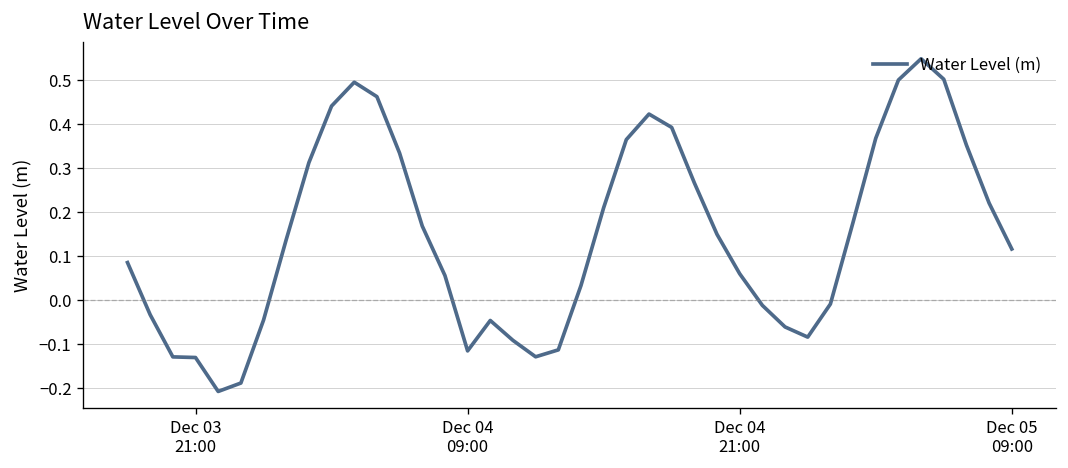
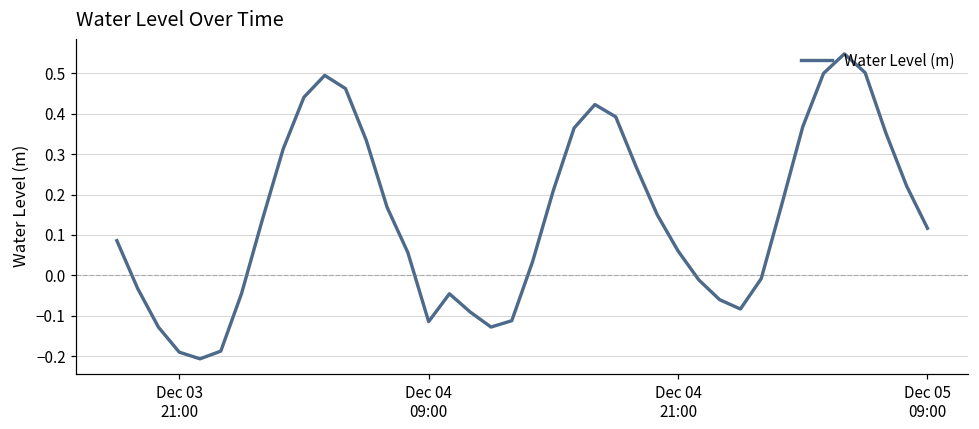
  {
-   "Dec 03 21:00": -0.13,
+   "Dec 03 21:00": -0.19,
    "Dec 04 09:00": -0.11,
    "Dec 04 21:00": 0.06,
    "Dec 05 09:00": 0.12
  }
